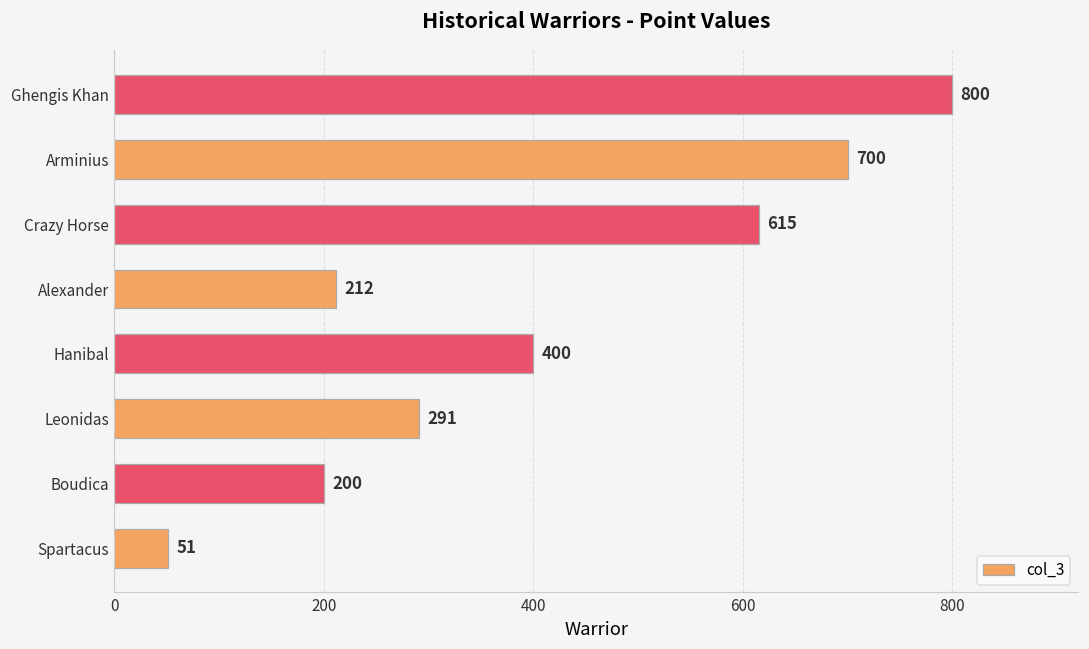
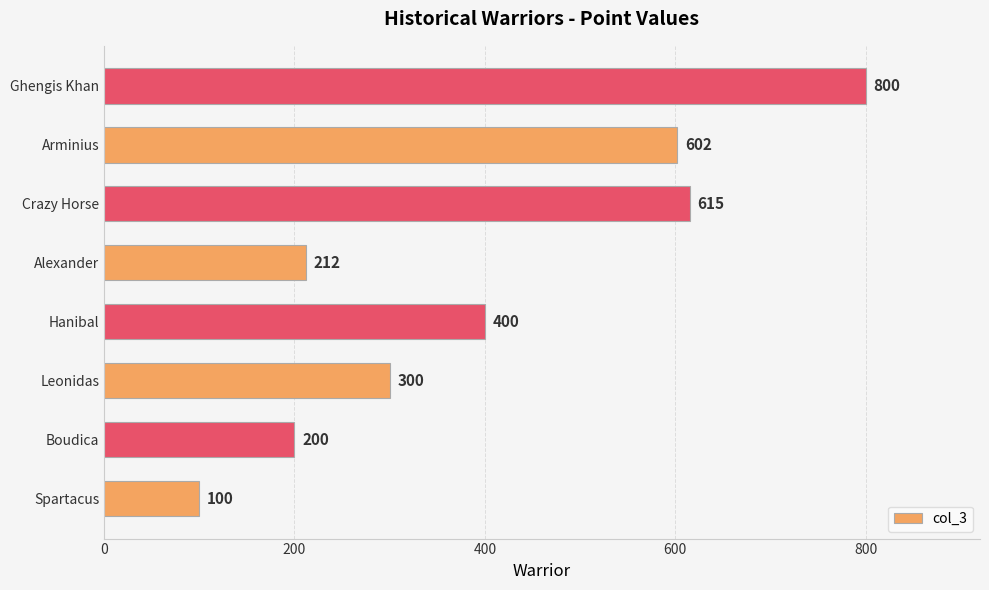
  {
    "Ghengis Khan": 800,
-   "Arminius": 700,
+   "Arminius": 602,
    "Crazy Horse": 615,
    "Alexander": 212,
    "Hanibal": 400,
-   "Leonidas": 291,
+   "Leonidas": 300,
    "Boudica": 200,
-   "Spartacus": 51
+   "Spartacus": 100
  }
